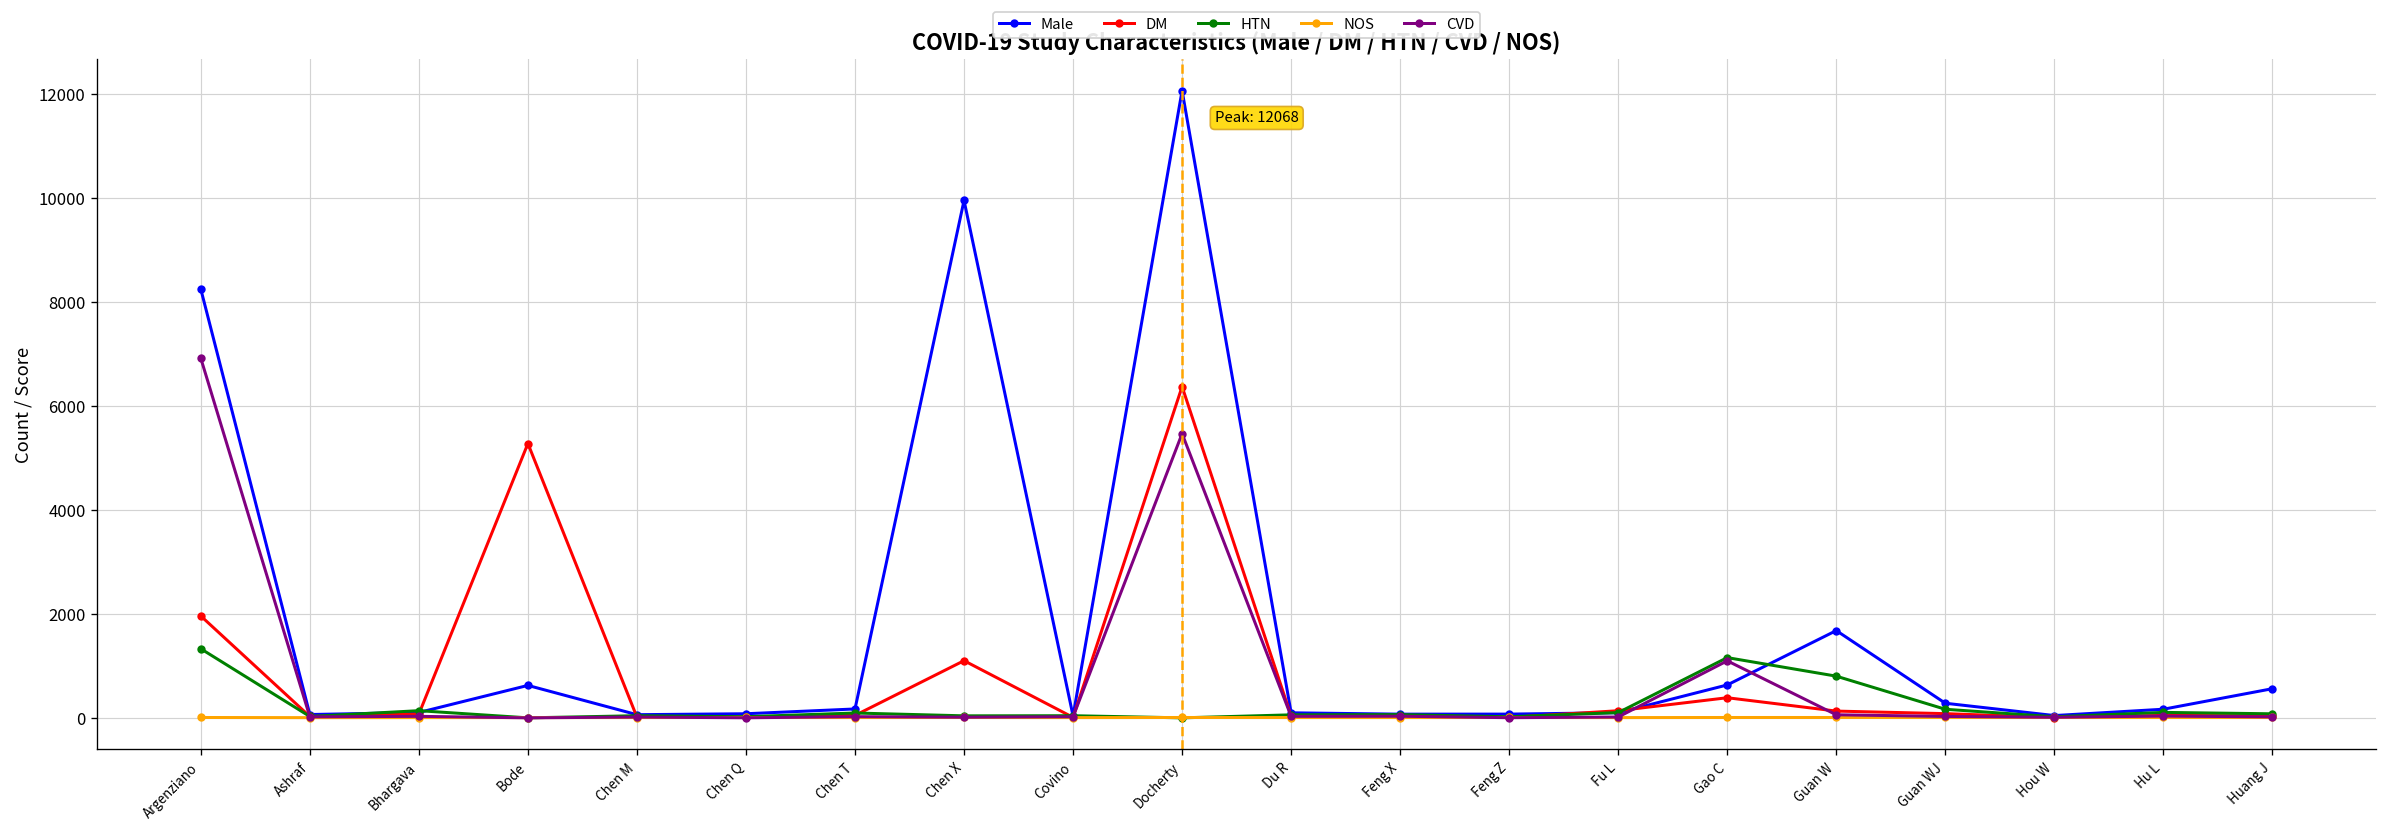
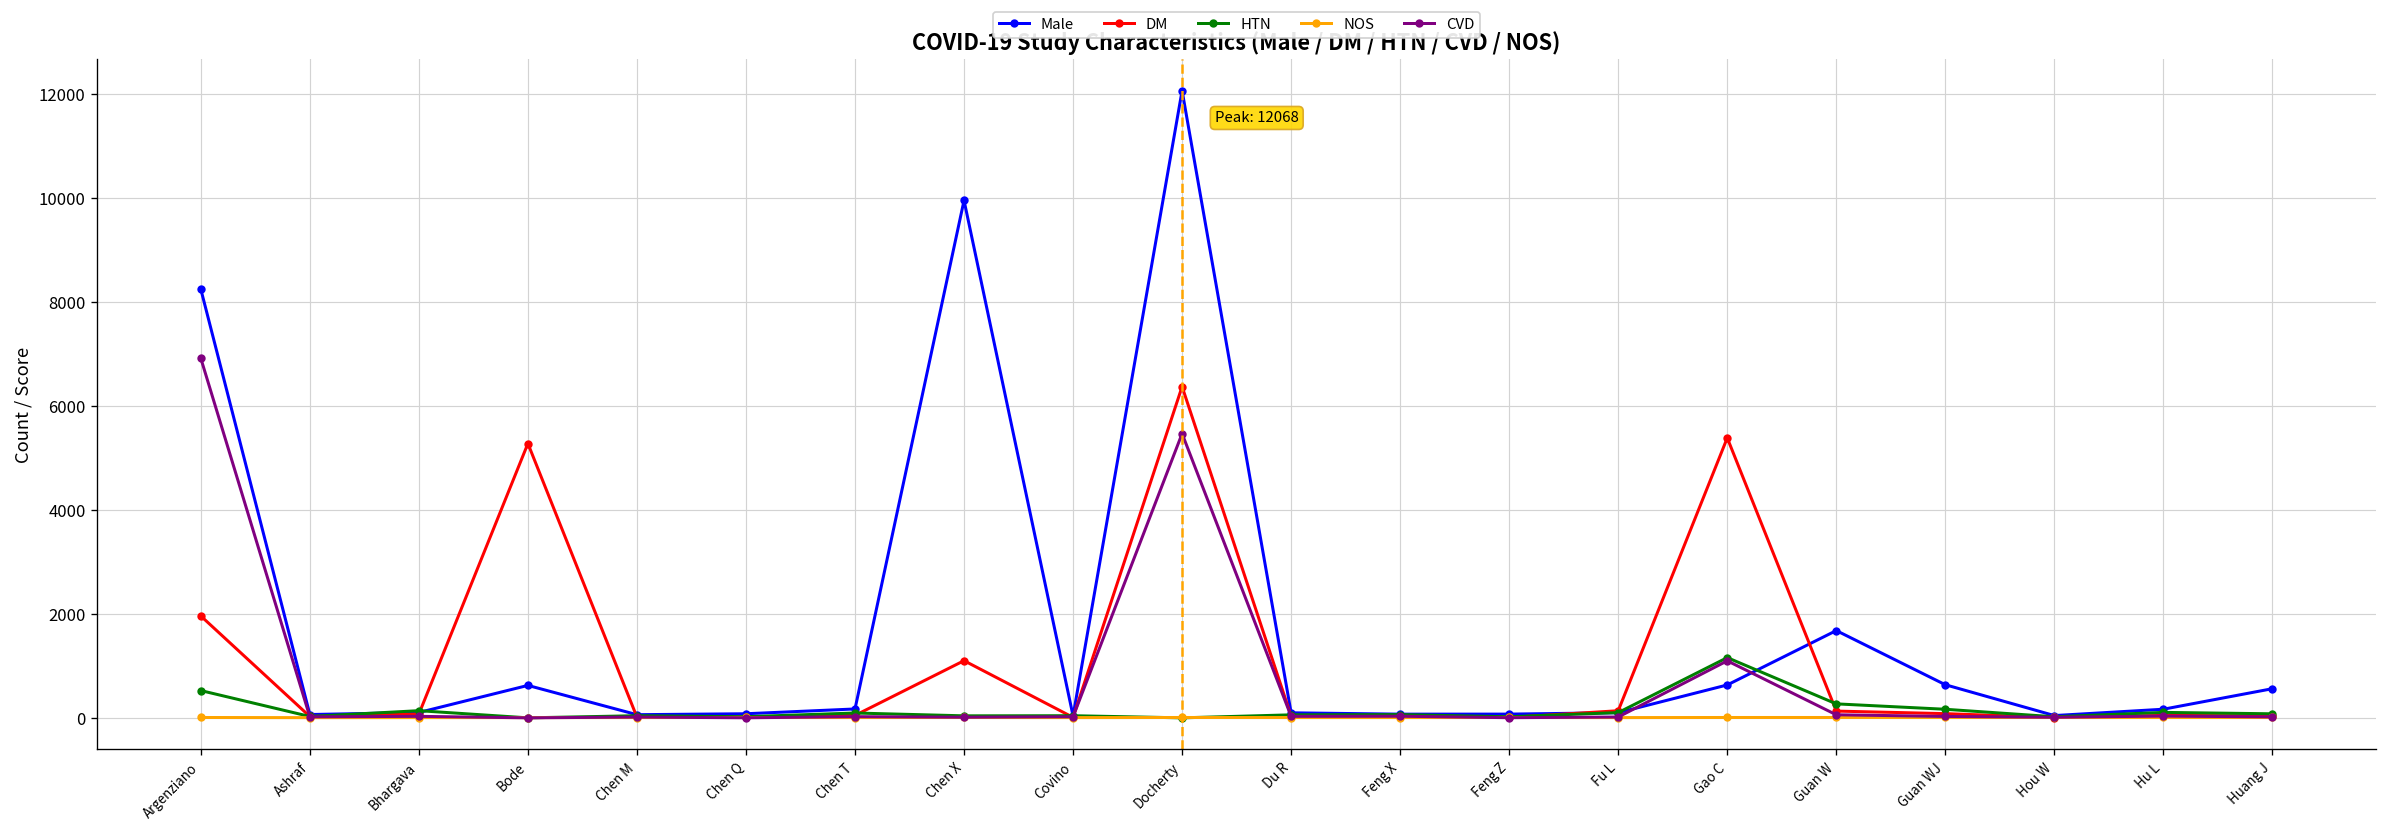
  {
    "Male": {
      "Argenziano": 8200,
      "Bode": 600,
      "Chen T": 200,
      "Chen X": 10000,
      "Docherty": 12100,
      "Gao C": 600,
      "Guan W": 1700,
-     "Guan WJ": 300,
+     "Guan WJ": 600,
      "Hu L": 200,
      "Huang J": 600
    },
    "DM": {
      "Argenziano": 2000,
      "Bode": 5300,
      "Chen X": 1100,
      "Docherty": 6400,
-     "Gao C": 400,
+     "Gao C": 5400,
      "Guan W": 100
    },
    "HTN": {
-     "Argenziano": 1300,
+     "Argenziano": 500,
      "Gao C": 1200,
-     "Guan W": 800,
+     "Guan W": 300,
      "Guan WJ": 200
    },
    "NOS": {
      "Argenziano": 0,
      "Gao C": 0
    },
    "CVD": {
      "Argenziano": 6900,
      "Docherty": 5500,
      "Gao C": 1100
    }
  }
